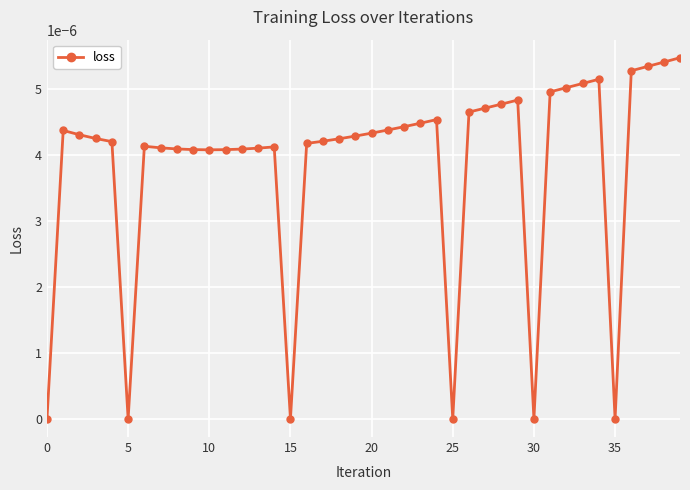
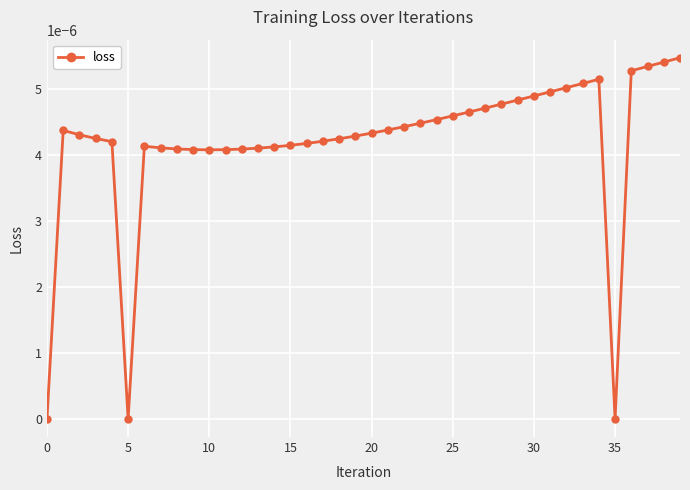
  {
    "0": 0.000000,
    "5": 0.000000,
    "10": 0.0000041,
-   "15": 0.000000,
+   "15": 0.000004,
    "20": 0.0000043,
-   "25": 0.000000,
-   "30": 0.000000,
+   "25": 0.000005,
+   "30": 0.000005,
    "35": 0.000000
  }
